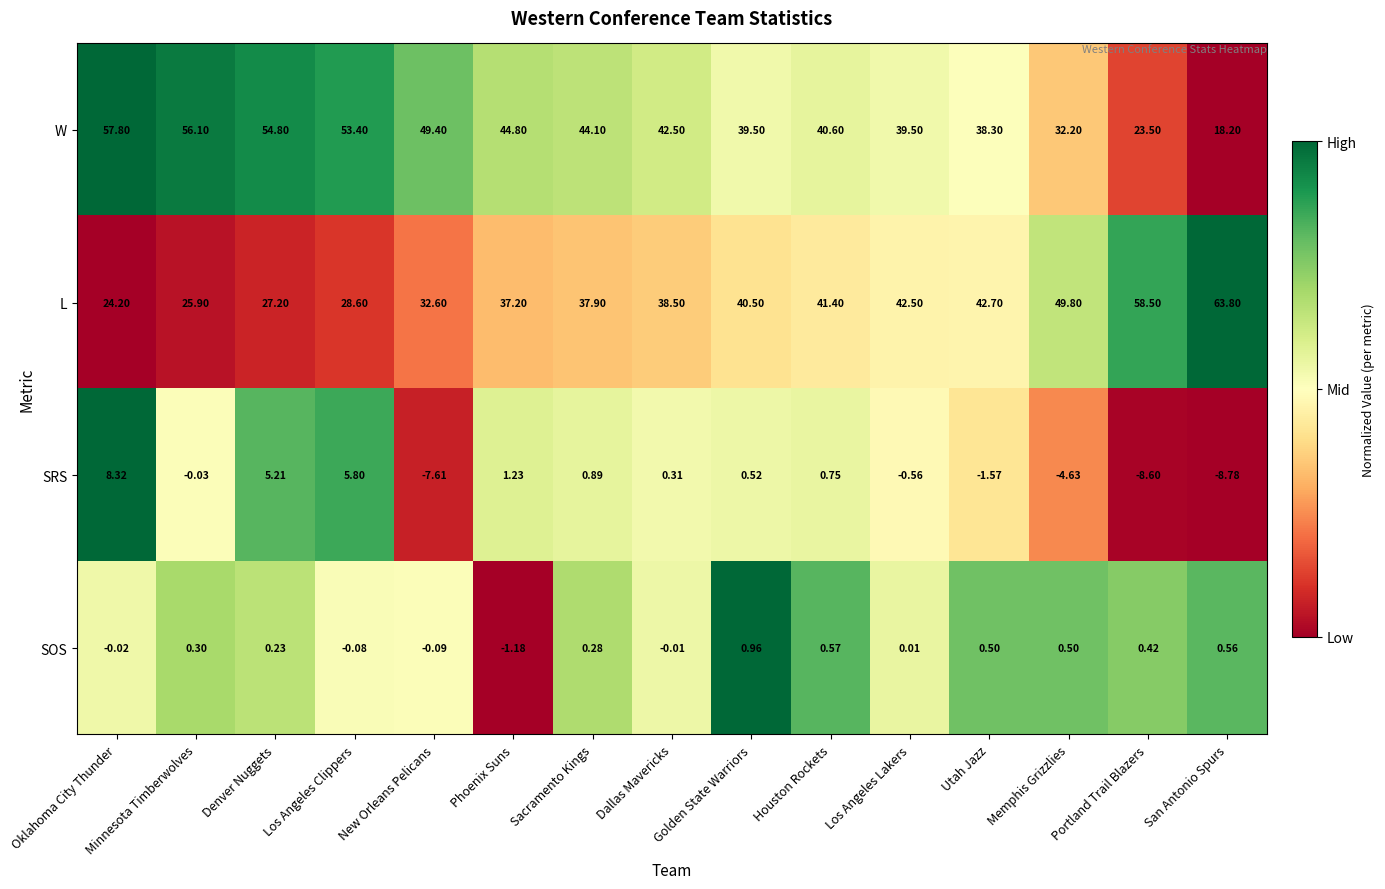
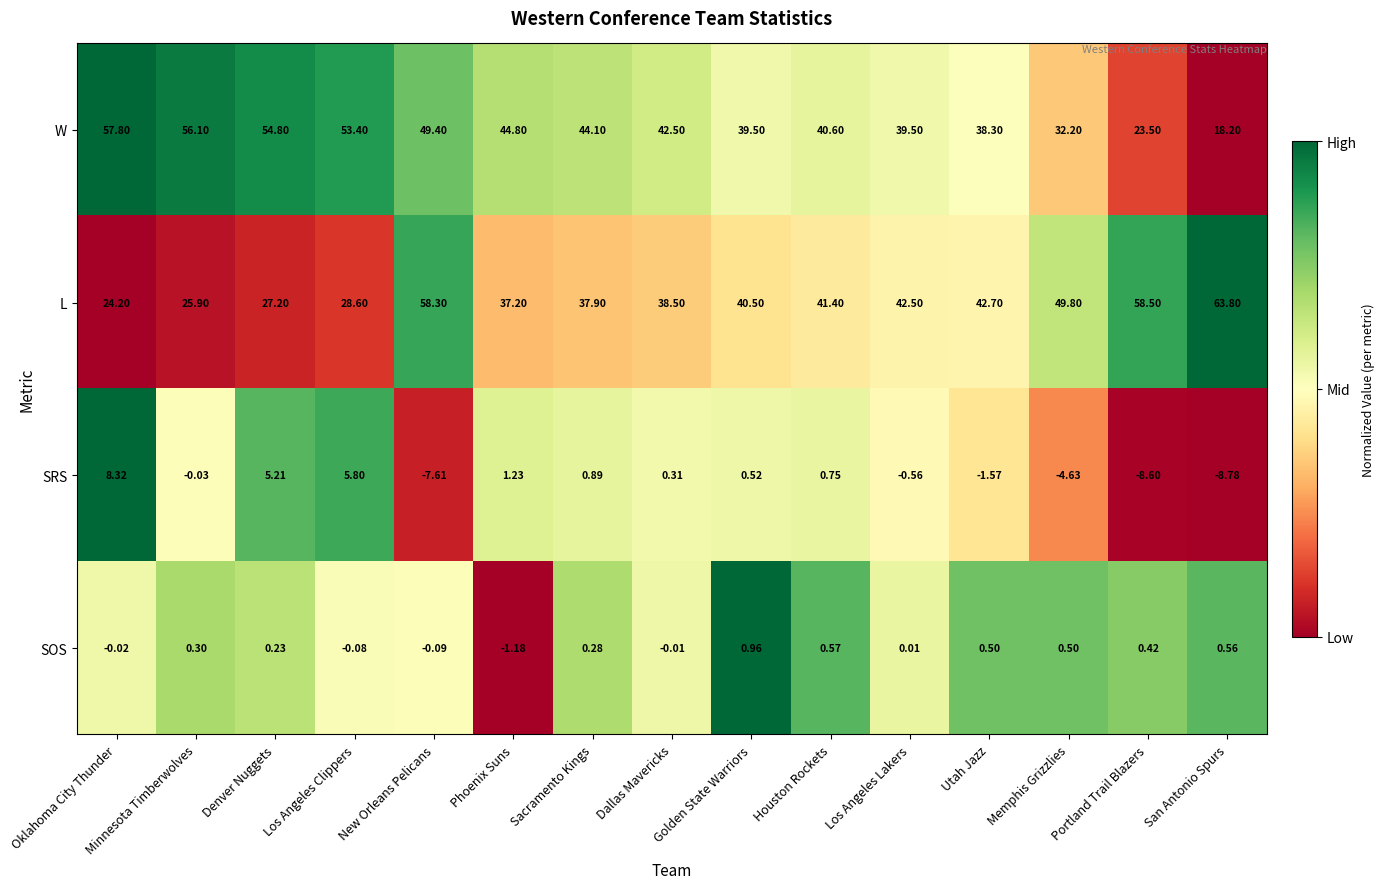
  {
    "W": {
      "Oklahoma City Thunder": 57.80,
      "Minnesota Timberwolves": 56.10,
      "Denver Nuggets": 54.80,
      "Los Angeles Clippers": 53.40,
      "New Orleans Pelicans": 49.40,
      "Phoenix Suns": 44.80,
      "Sacramento Kings": 44.10,
      "Dallas Mavericks": 42.50,
      "Golden State Warriors": 39.50,
      "Houston Rockets": 40.60,
      "Los Angeles Lakers": 39.50,
      "Utah Jazz": 38.30,
      "Memphis Grizzlies": 32.20,
      "San Antonio Spurs": 18.20
    },
    "L": {
      "Oklahoma City Thunder": 24.20,
      "Minnesota Timberwolves": 25.90,
      "Denver Nuggets": 27.20,
      "Los Angeles Clippers": 28.60,
-     "New Orleans Pelicans": 32.60,
+     "New Orleans Pelicans": 58.30,
      "Phoenix Suns": 37.20,
      "Sacramento Kings": 37.90,
      "Dallas Mavericks": 38.50,
      "Golden State Warriors": 40.50,
      "Houston Rockets": 41.40,
      "Los Angeles Lakers": 42.50,
      "Utah Jazz": 42.70,
      "Memphis Grizzlies": 49.80,
      "Portland Trail Blazers": 58.50,
      "San Antonio Spurs": 63.80
    },
    "SRS": {
      "Oklahoma City Thunder": 8.32,
      "Minnesota Timberwolves": -0.03,
      "Denver Nuggets": 5.21,
      "Los Angeles Clippers": 5.80,
      "New Orleans Pelicans": -7.61,
      "Phoenix Suns": 1.23,
      "Sacramento Kings": 0.89,
      "Dallas Mavericks": 0.31,
      "Golden State Warriors": 0.52,
      "Houston Rockets": 0.75,
      "Los Angeles Lakers": -0.56,
      "Utah Jazz": -1.57,
      "Memphis Grizzlies": -4.63,
      "Portland Trail Blazers": -8.60,
      "San Antonio Spurs": -8.78
    },
    "SOS": {
      "Oklahoma City Thunder": -0.02,
      "Minnesota Timberwolves": 0.30,
      "Denver Nuggets": 0.23,
      "Los Angeles Clippers": -0.08,
      "New Orleans Pelicans": -0.09,
      "Phoenix Suns": -1.18,
      "Sacramento Kings": 0.28,
      "Dallas Mavericks": -0.01,
      "Golden State Warriors": 0.96,
      "Houston Rockets": 0.57,
      "Los Angeles Lakers": 0.01,
      "Utah Jazz": 0.50,
      "Memphis Grizzlies": 0.50,
      "Portland Trail Blazers": 0.42,
      "San Antonio Spurs": 0.56
    }
  }
